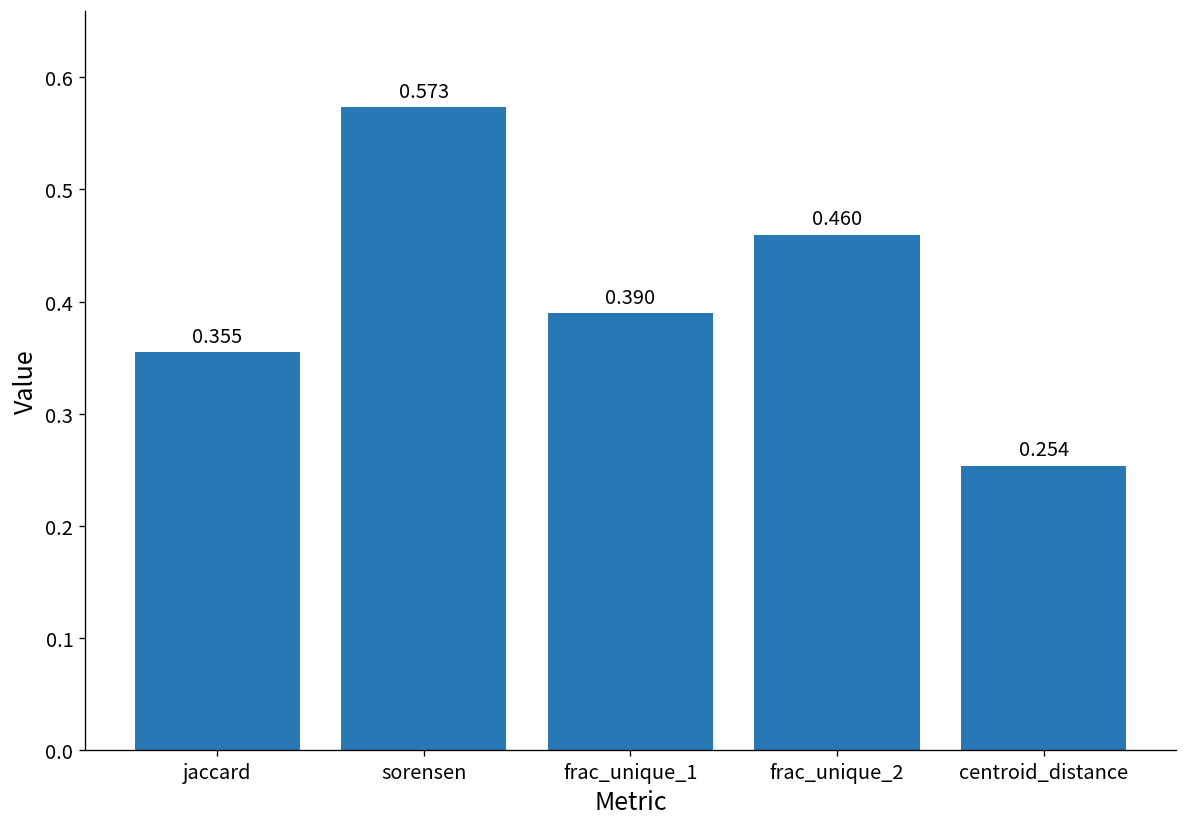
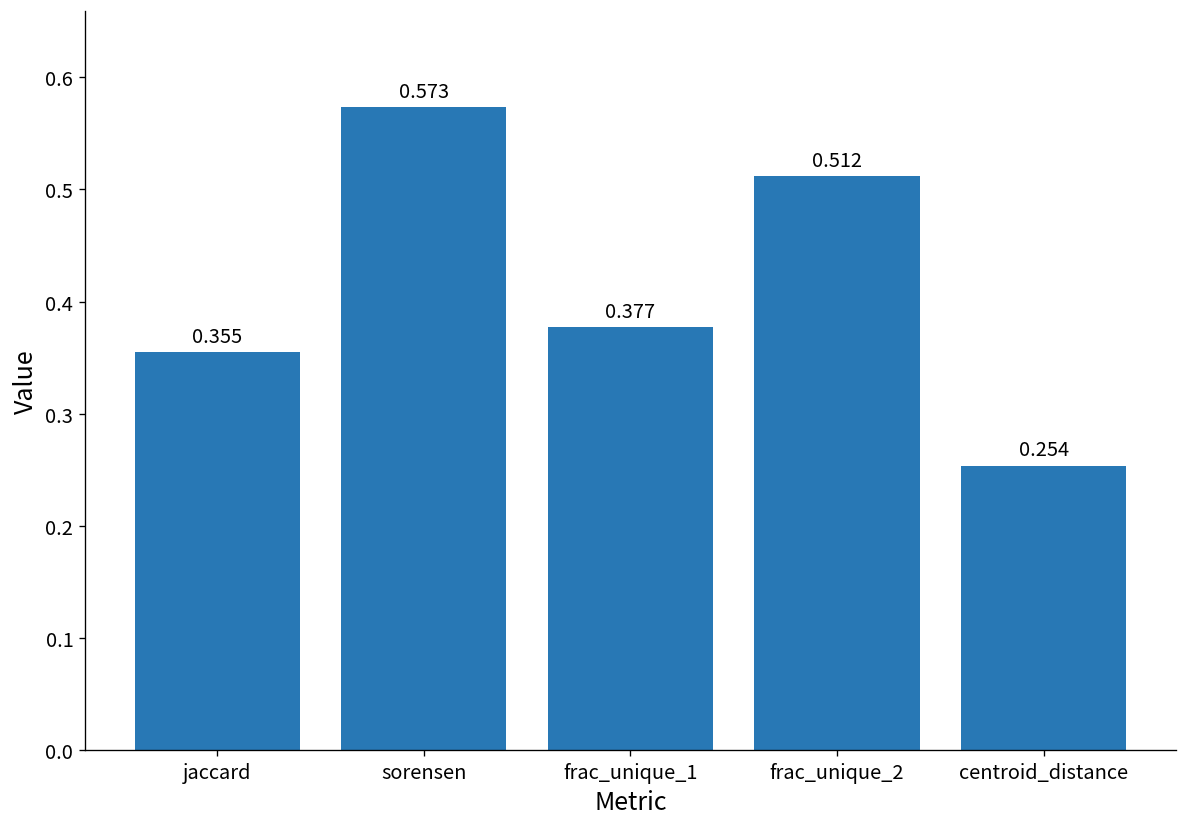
  {
    "jaccard": 0.355,
    "sorensen": 0.573,
-   "frac_unique_1": 0.390,
-   "frac_unique_2": 0.460,
+   "frac_unique_1": 0.377,
+   "frac_unique_2": 0.512,
    "centroid_distance": 0.254
  }
